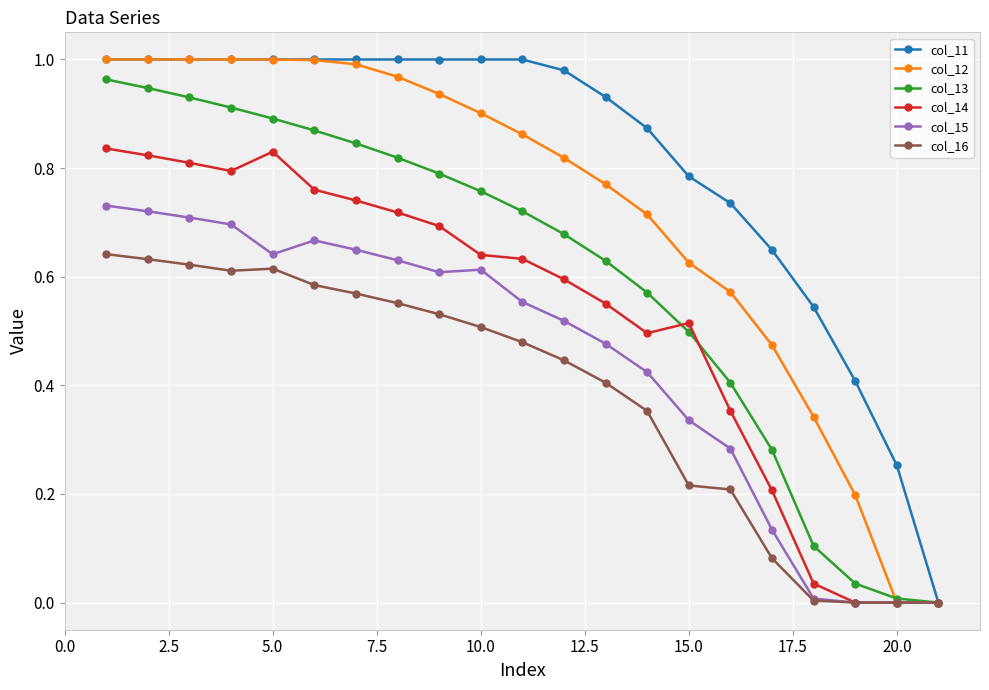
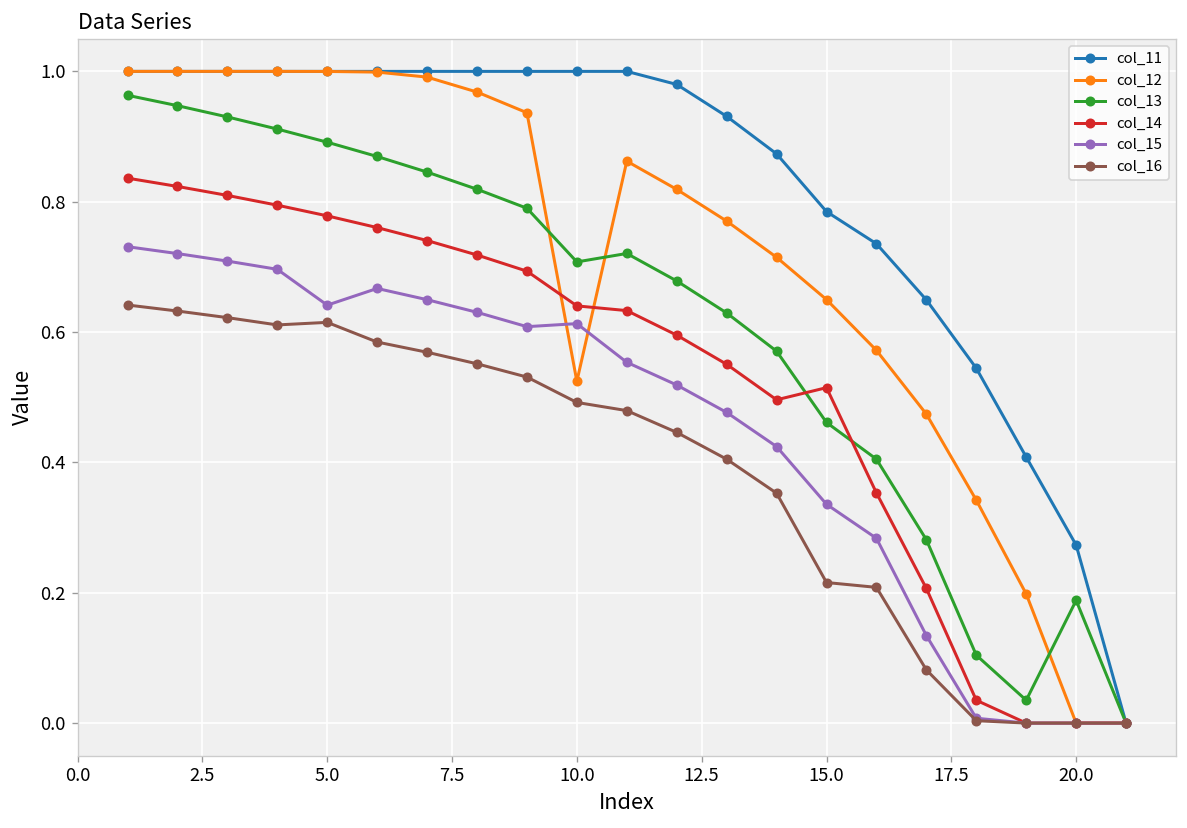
  {
    "col_11": {
      "10.0": 1.00,
      "15.0": 0.78,
-     "20.0": 0.25
+     "20.0": 0.27
    },
    "col_12": {
-     "10.0": 0.90,
-     "15.0": 0.63
+     "10.0": 0.52,
+     "15.0": 0.65
    },
    "col_13": {
      "5.0": 0.89,
-     "10.0": 0.76,
-     "15.0": 0.50,
-     "20.0": 0.01
+     "10.0": 0.71,
+     "15.0": 0.46,
+     "20.0": 0.19
    },
    "col_14": {
-     "5.0": 0.83,
+     "5.0": 0.78,
      "10.0": 0.64,
      "15.0": 0.51
    },
    "col_15": {
      "5.0": 0.64,
      "10.0": 0.61,
      "15.0": 0.34
    },
    "col_16": {
      "5.0": 0.61,
-     "10.0": 0.51,
+     "10.0": 0.49,
      "15.0": 0.22
    }
  }
